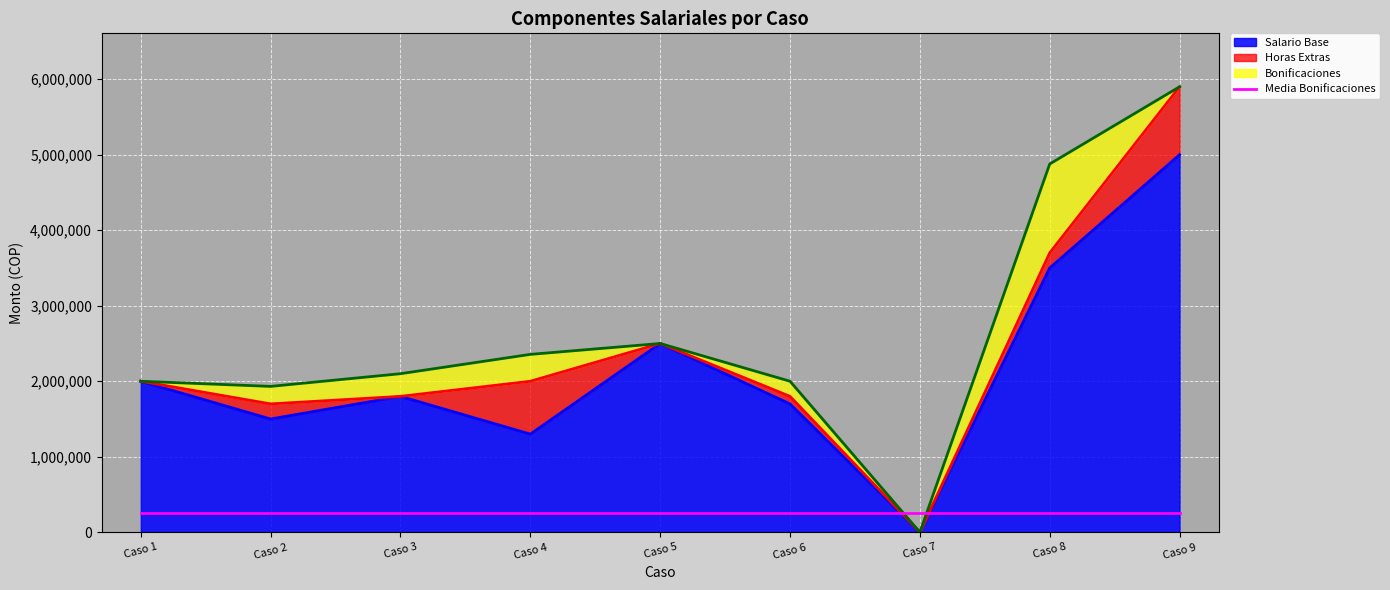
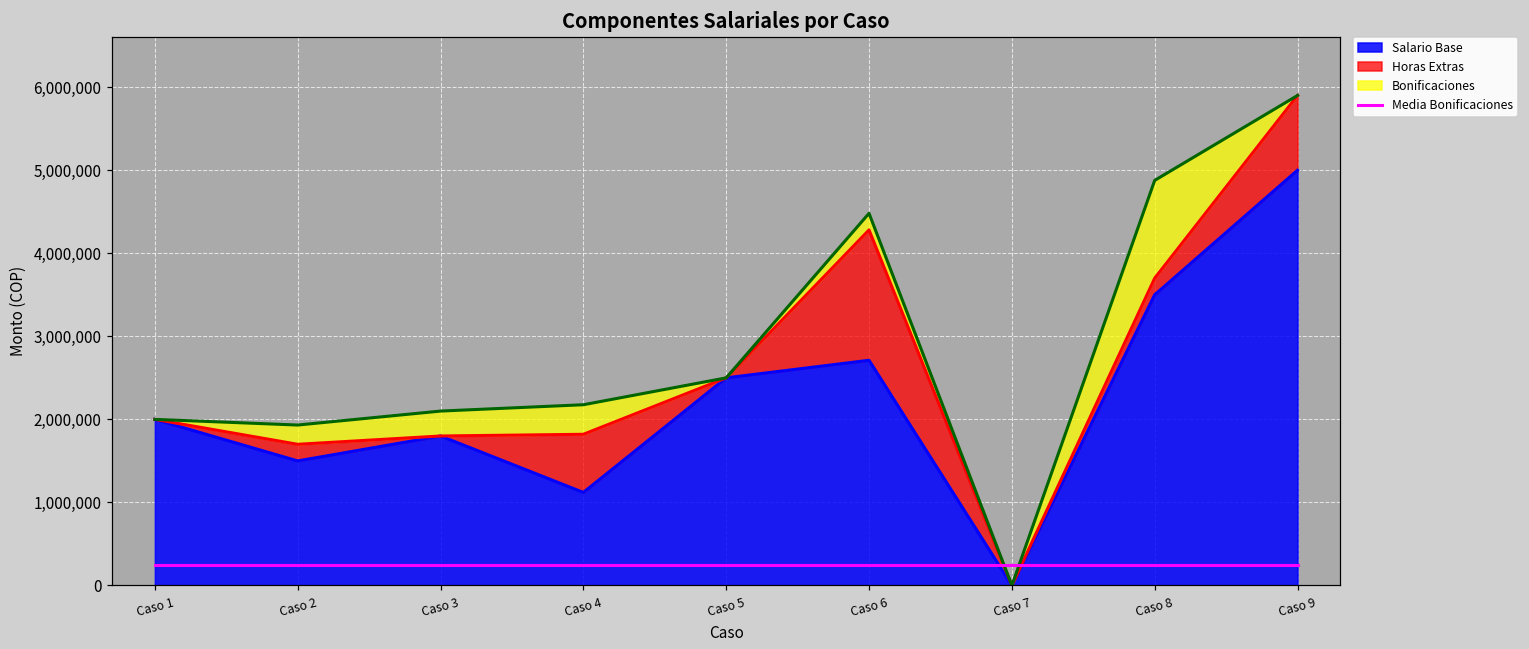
  {
    "Salario Base": {
      "Caso 2": "1,500,000",
-     "Caso 4": "1,300,000",
-     "Caso 6": "1,700,000",
+     "Caso 4": "1,100,000",
+     "Caso 6": "2,700,000",
      "Caso 8": "3,500,000",
      "Caso 9": "5,000,000"
    },
    "Horas Extras": {
      "Caso 2": "200,000",
      "Caso 4": "700,000",
-     "Caso 6": "100,000",
+     "Caso 6": "1,600,000",
      "Caso 8": "200,000"
    },
    "Bonificaciones": {
      "Caso 2": "200,000",
      "Caso 3": "300,000",
      "Caso 4": "400,000",
      "Caso 6": "200,000",
      "Caso 8": "1,200,000"
    },
    "Media Bonificaciones": {
      "Caso 1": "300,000",
      "Caso 2": "300,000",
      "Caso 3": "300,000",
      "Caso 4": "300,000",
      "Caso 5": "300,000",
      "Caso 6": "300,000",
      "Caso 7": "300,000",
      "Caso 8": "300,000",
      "Caso 9": "300,000"
    }
  }
